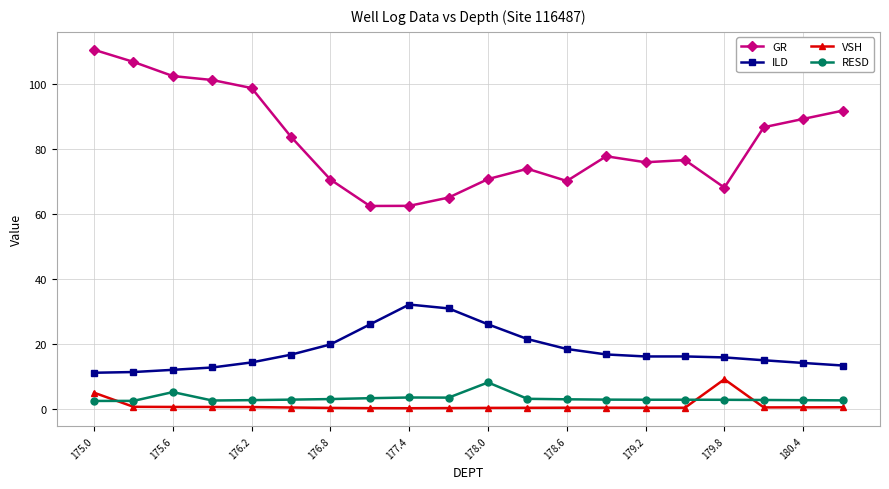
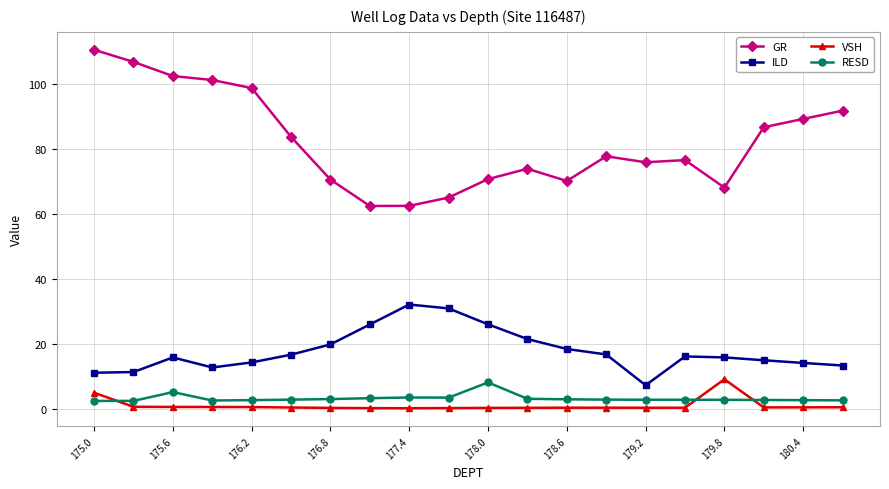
  {
    "GR": {
      "175.0": 110,
      "175.6": 102,
      "176.2": 99,
      "176.8": 71,
      "177.4": 62,
      "178.0": 71,
      "178.6": 70,
      "179.2": 76,
      "179.8": 68,
      "180.4": 89
    },
    "ILD": {
      "175.0": 11,
-     "175.6": 12,
+     "175.6": 16,
      "176.2": 14,
      "176.8": 20,
      "177.4": 32,
      "178.0": 26,
      "178.6": 18,
-     "179.2": 16,
+     "179.2": 7,
      "179.8": 16,
      "180.4": 14
    },
    "VSH": {
      "175.0": 5,
      "175.6": 1,
      "176.2": 1,
      "176.8": 0,
      "177.4": 0,
      "178.0": 0,
      "178.6": 0,
      "179.2": 0,
      "179.8": 9,
      "180.4": 0
    },
    "RESD": {
      "175.0": 2,
      "175.6": 5,
      "176.2": 3,
      "176.8": 3,
      "177.4": 3,
      "178.0": 8,
      "178.6": 3,
      "179.2": 3,
      "179.8": 3,
      "180.4": 3
    }
  }
